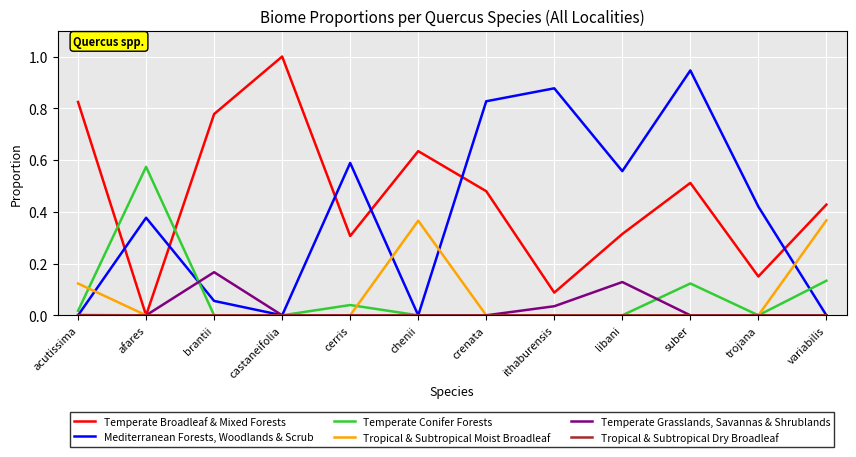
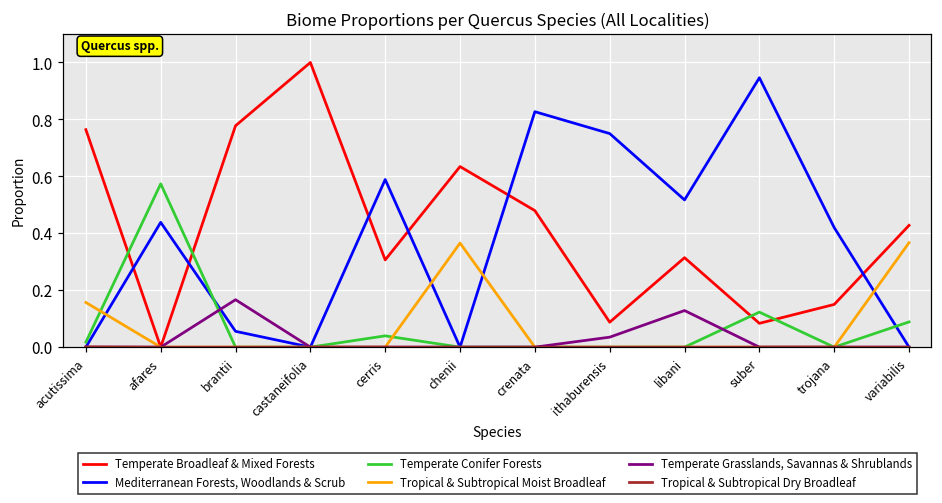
  {
    "Temperate Broadleaf & Mixed Forests": {
-     "acutissima": 0.82,
+     "acutissima": 0.76,
      "brantii": 0.78,
      "castaneifolia": 1.00,
      "cerris": 0.31,
      "chenii": 0.63,
      "crenata": 0.48,
      "ithaburensis": 0.09,
      "libani": 0.31,
-     "suber": 0.51,
+     "suber": 0.08,
      "trojana": 0.15,
      "variabilis": 0.43
    },
    "Mediterranean Forests, Woodlands & Scrub": {
-     "afares": 0.38,
+     "afares": 0.44,
      "brantii": 0.06,
      "cerris": 0.59,
      "crenata": 0.83,
-     "ithaburensis": 0.88,
-     "libani": 0.56,
+     "ithaburensis": 0.75,
+     "libani": 0.52,
      "suber": 0.95,
      "trojana": 0.42
    },
    "Temperate Conifer Forests": {
      "acutissima": 0.02,
      "afares": 0.57,
      "cerris": 0.04,
      "suber": 0.12,
-     "variabilis": 0.13
+     "variabilis": 0.09
    },
    "Tropical & Subtropical Moist Broadleaf": {
-     "acutissima": 0.12,
+     "acutissima": 0.16,
      "chenii": 0.37,
      "variabilis": 0.37
    },
    "Temperate Grasslands, Savannas & Shrublands": {
      "brantii": 0.17,
      "ithaburensis": 0.04,
      "libani": 0.13
    }
  }
